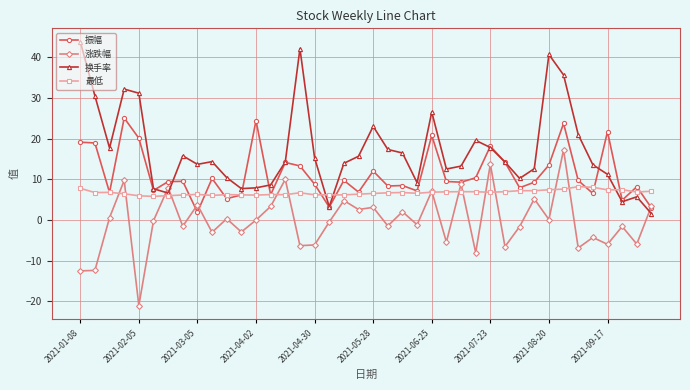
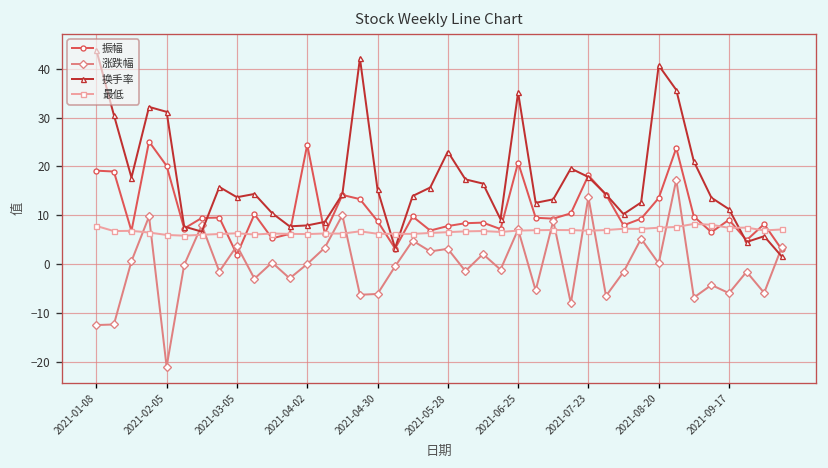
  {
    "振幅": {
      "2021-01-08": 19,
      "2021-02-05": 20,
      "2021-03-05": 2,
      "2021-04-02": 24,
      "2021-04-30": 9,
-     "2021-05-28": 12,
+     "2021-05-28": 8,
      "2021-06-25": 21,
      "2021-08-20": 14,
-     "2021-09-17": 22
+     "2021-09-17": 9
    },
    "换手率": {
      "2021-02-05": 31,
      "2021-03-05": 14,
      "2021-04-02": 8,
      "2021-04-30": 15,
      "2021-05-28": 23,
-     "2021-06-25": 27,
+     "2021-06-25": 35,
      "2021-08-20": 41,
      "2021-09-17": 11
    }
  }
